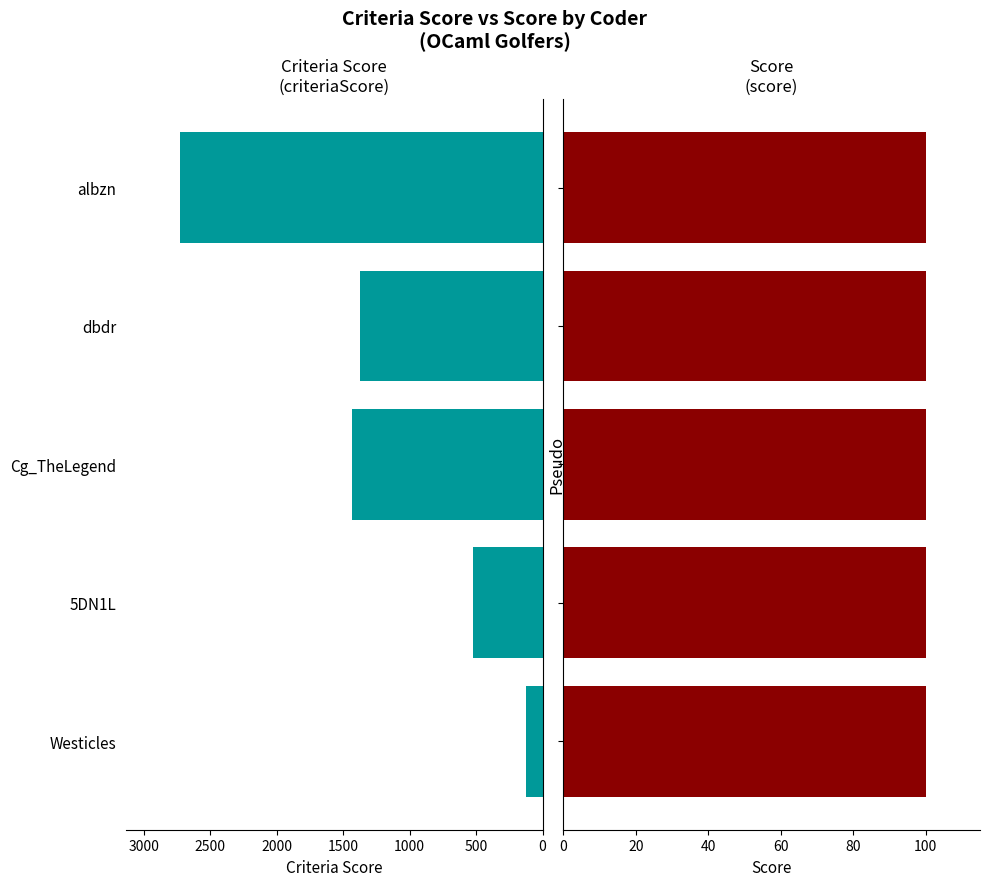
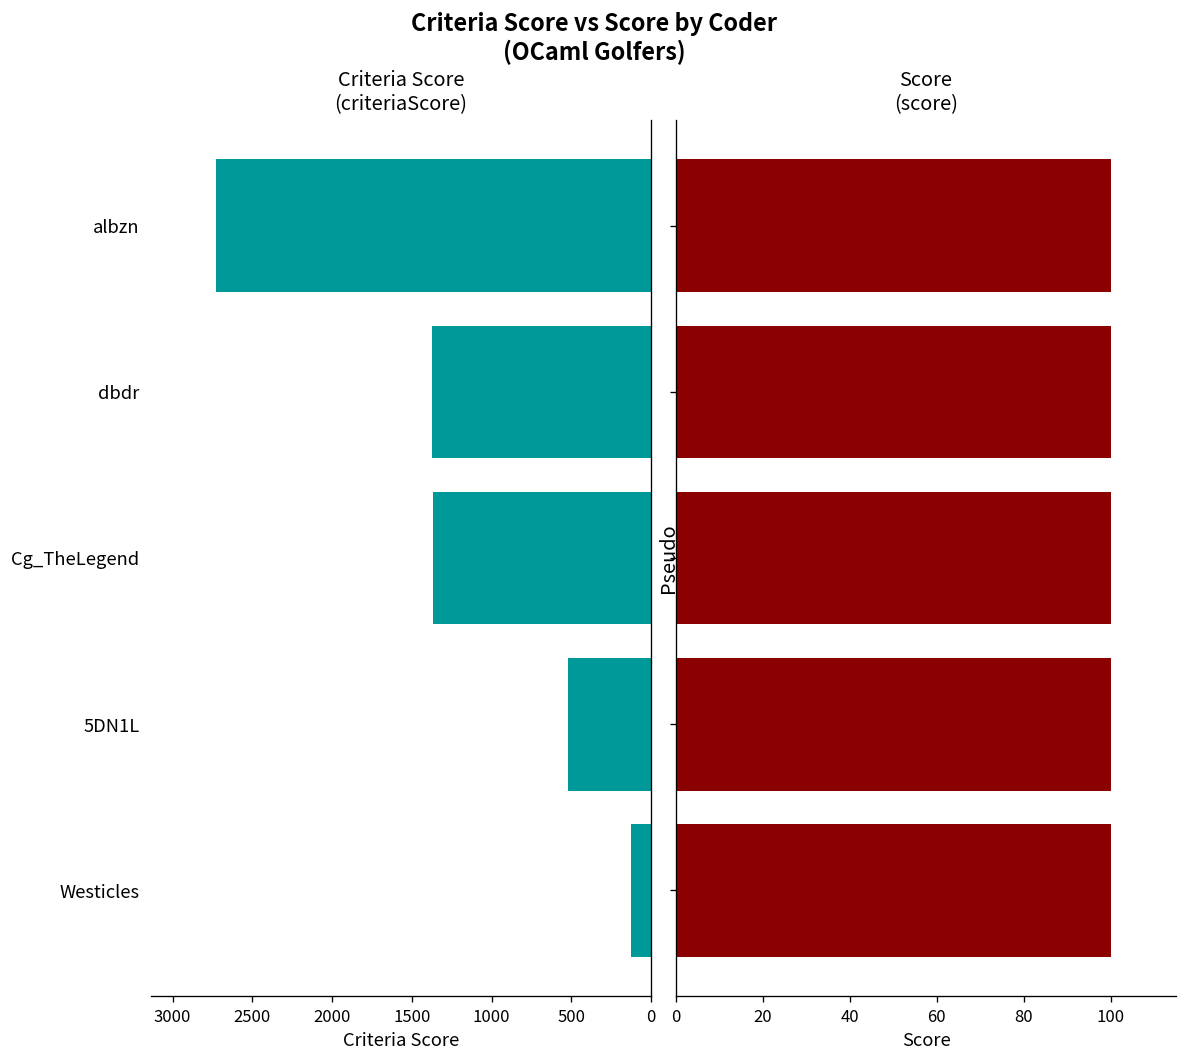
  {
    "Criteria Score (criteriaScore)": {
      "albzn": 2730,
      "dbdr": 1370,
-     "Cg_TheLegend": 1440,
+     "Cg_TheLegend": 1370,
      "5DN1L": 520,
      "Westicles": 120
    }
  }
